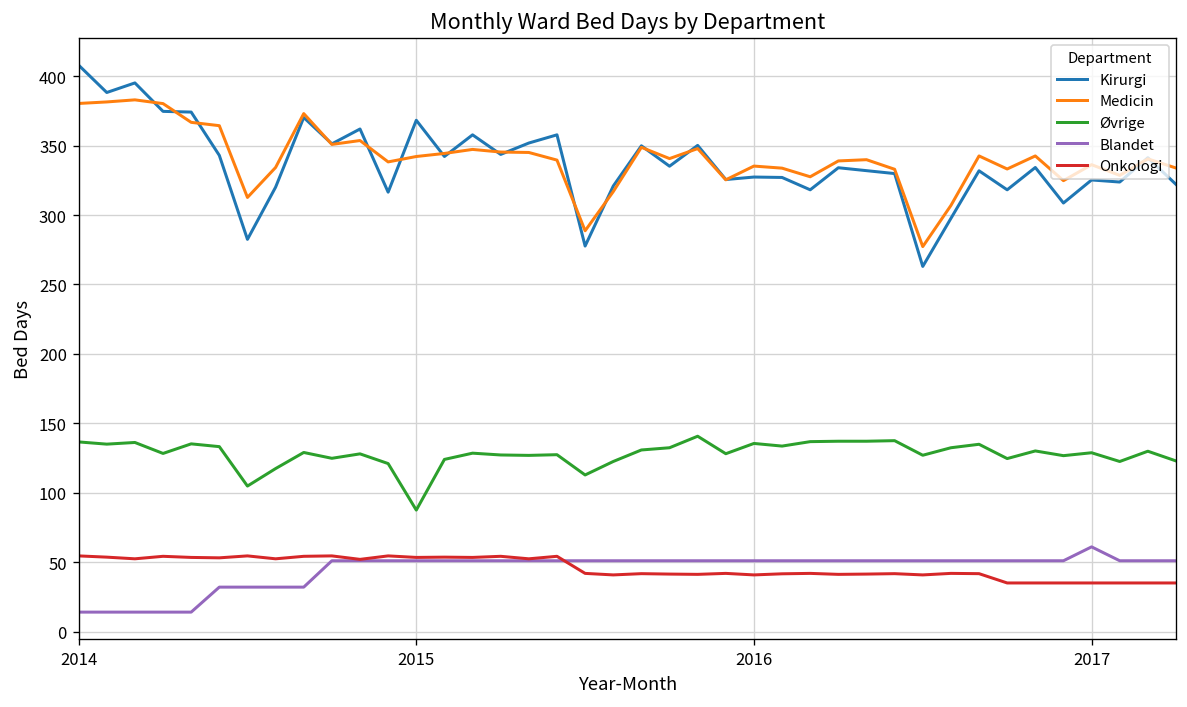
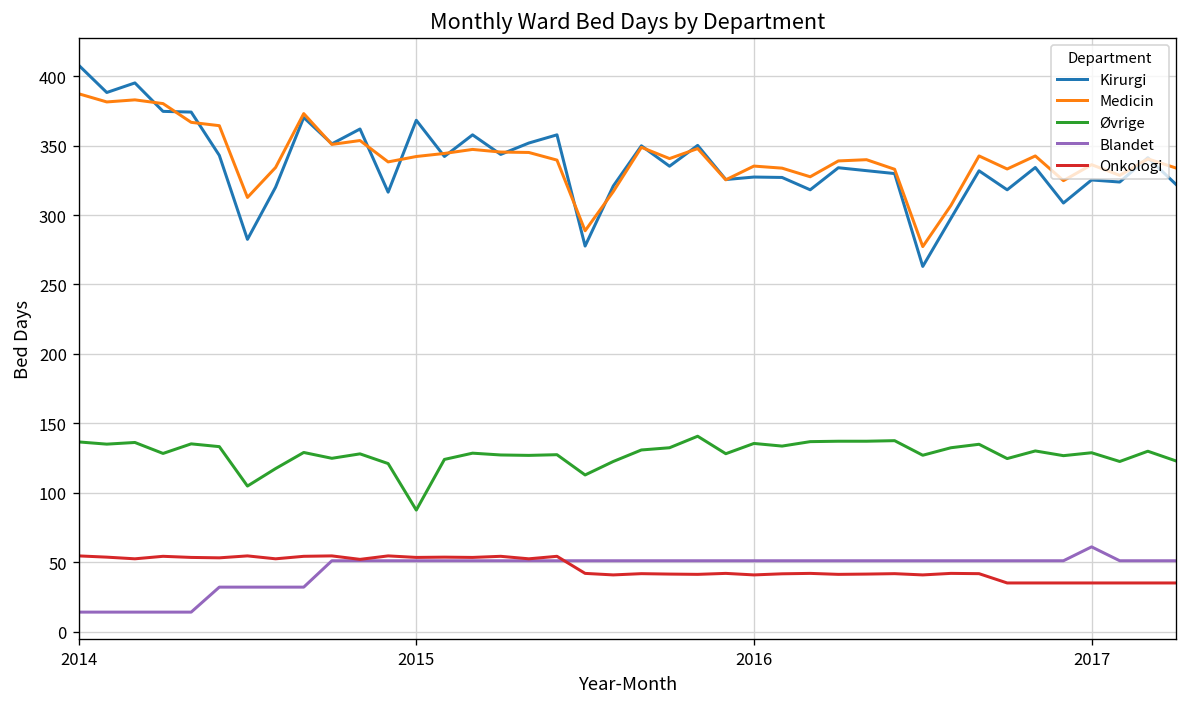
  {
    "Kirurgi": {
      "2014": 408,
      "2015": 368,
      "2016": 327
    },
    "Medicin": {
-     "2014": 380,
+     "2014": 387,
      "2015": 342,
      "2016": 335
    },
    "Øvrige": {
      "2014": 137,
      "2015": 88,
      "2016": 136,
      "2017": 129
    },
    "Blandet": {
      "2014": 14,
      "2015": 51,
      "2016": 51,
      "2017": 61
    },
    "Onkologi": {
      "2014": 55,
      "2015": 53,
      "2016": 41,
      "2017": 35
    }
  }
